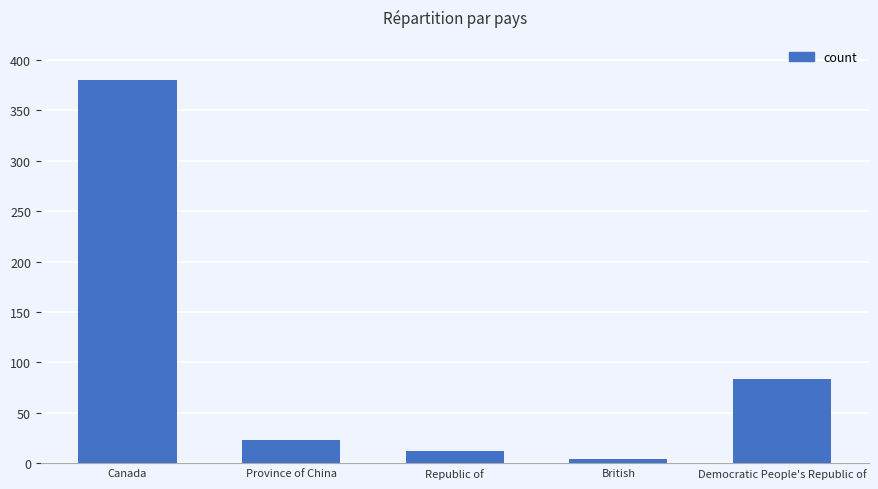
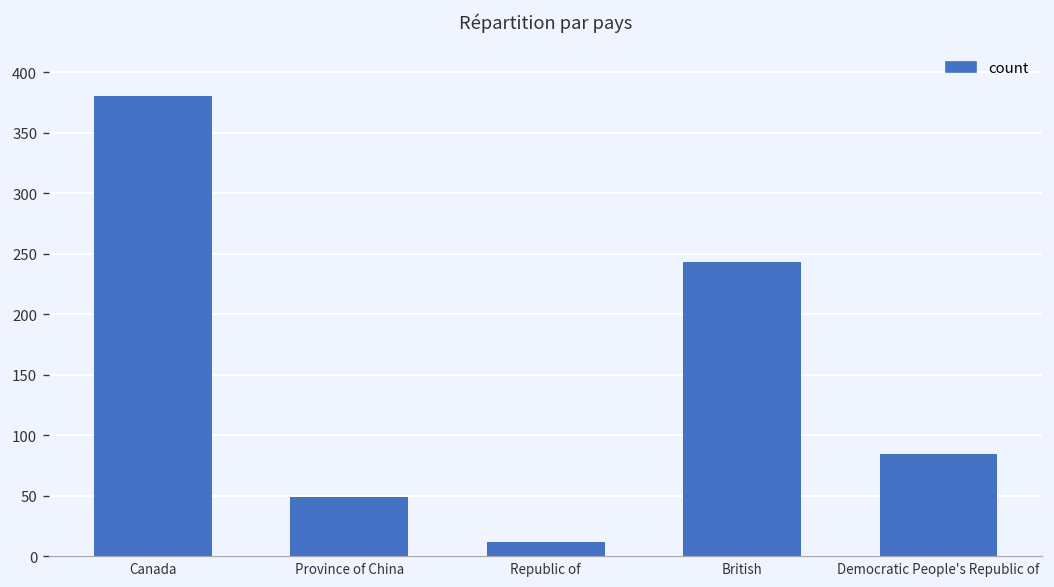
  {
    "Canada": 380,
-   "Province of China": 23,
+   "Province of China": 49,
    "Republic of": 12,
-   "British": 4,
+   "British": 243,
    "Democratic People's Republic of": 84
  }
